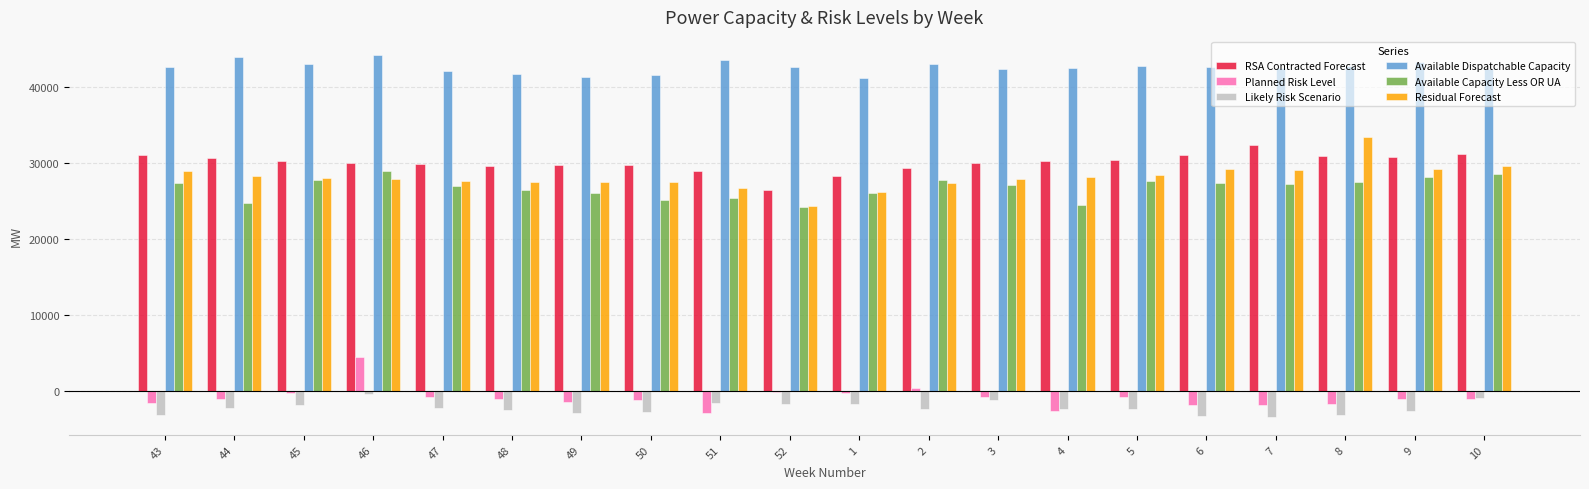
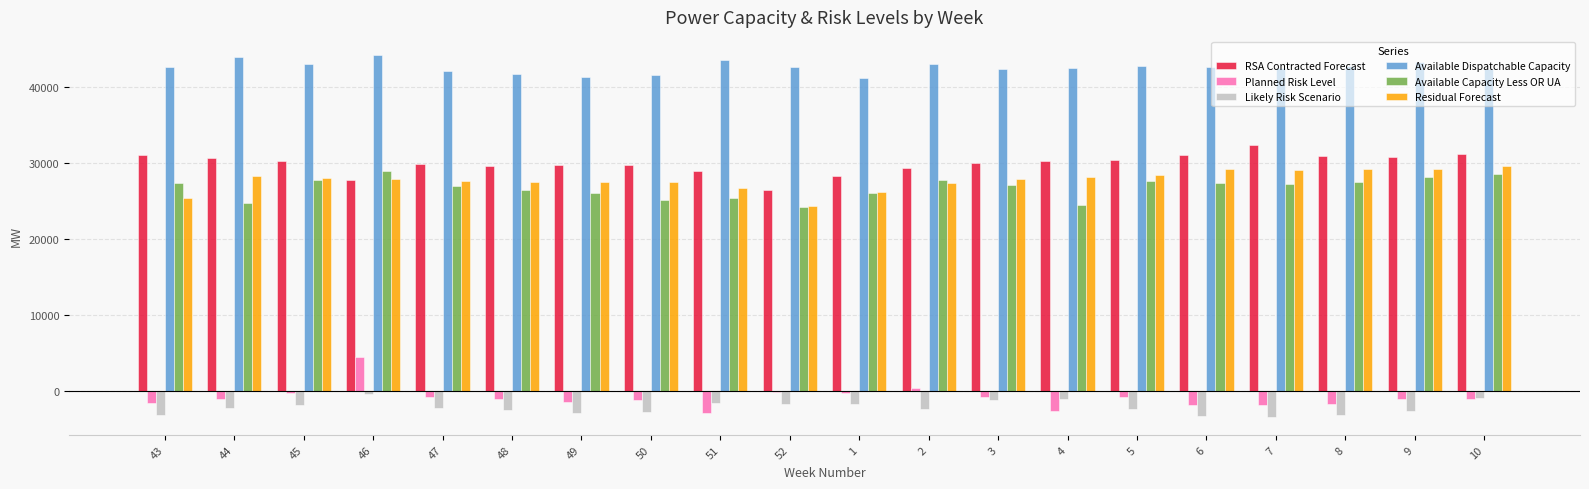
  {
    "RSA Contracted Forecast": {
      "43": 31000,
      "44": 31000,
      "45": 30000,
-     "46": 30000,
+     "46": 28000,
      "47": 30000,
      "48": 30000,
      "49": 30000,
      "50": 30000,
      "51": 29000,
      "52": 26000,
      "1": 28000,
      "2": 29000,
      "3": 30000,
      "4": 30000,
      "5": 30000,
      "6": 31000,
      "7": 32000,
      "8": 31000,
      "9": 31000,
      "10": 31000
    },
    "Planned Risk Level": {
      "43": -2000,
      "44": -1000,
      "46": 5000,
      "47": -1000,
      "48": -1000,
      "49": -1000,
      "50": -1000,
      "51": -3000,
      "2": 0,
      "3": -1000,
      "4": -3000,
      "5": -1000,
      "6": -2000,
      "7": -2000,
      "8": -2000,
      "9": -1000,
      "10": -1000
    },
    "Likely Risk Scenario": {
      "43": -3000,
      "44": -2000,
      "45": -2000,
      "46": 0,
      "47": -2000,
      "48": -3000,
      "49": -3000,
      "50": -3000,
      "51": -2000,
      "52": -2000,
      "1": -2000,
      "2": -2000,
      "3": -1000,
-     "4": -2000,
+     "4": -1000,
      "5": -2000,
      "6": -3000,
      "7": -3000,
      "8": -3000,
      "9": -3000,
      "10": -1000
    },
    "Available Dispatchable Capacity": {
      "43": 43000,
      "44": 44000,
      "45": 43000,
      "46": 44000,
      "47": 42000,
      "48": 42000,
      "49": 41000,
      "50": 42000,
      "51": 44000,
      "52": 43000,
      "1": 41000,
      "2": 43000,
      "3": 42000,
      "4": 42000,
      "5": 43000,
      "6": 43000
    },
    "Available Capacity Less OR UA": {
      "43": 27000,
      "44": 25000,
      "45": 28000,
      "46": 29000,
      "47": 27000,
      "48": 26000,
      "49": 26000,
      "50": 25000,
      "51": 25000,
      "52": 24000,
      "1": 26000,
      "2": 28000,
      "3": 27000,
      "4": 25000,
      "5": 28000,
      "6": 27000,
      "7": 27000,
      "8": 27000,
      "9": 28000,
      "10": 29000
    },
    "Residual Forecast": {
-     "43": 29000,
+     "43": 25000,
      "44": 28000,
      "45": 28000,
      "46": 28000,
      "47": 28000,
      "48": 27000,
      "49": 27000,
      "50": 28000,
      "51": 27000,
      "52": 24000,
      "1": 26000,
      "2": 27000,
      "3": 28000,
      "4": 28000,
      "5": 28000,
      "6": 29000,
      "7": 29000,
-     "8": 33000,
+     "8": 29000,
      "9": 29000,
      "10": 30000
    }
  }
